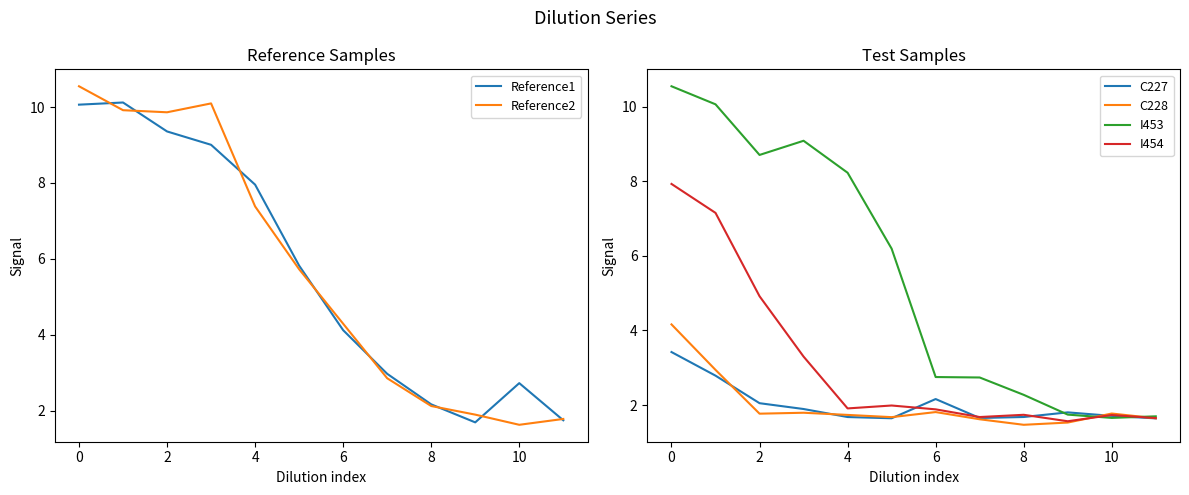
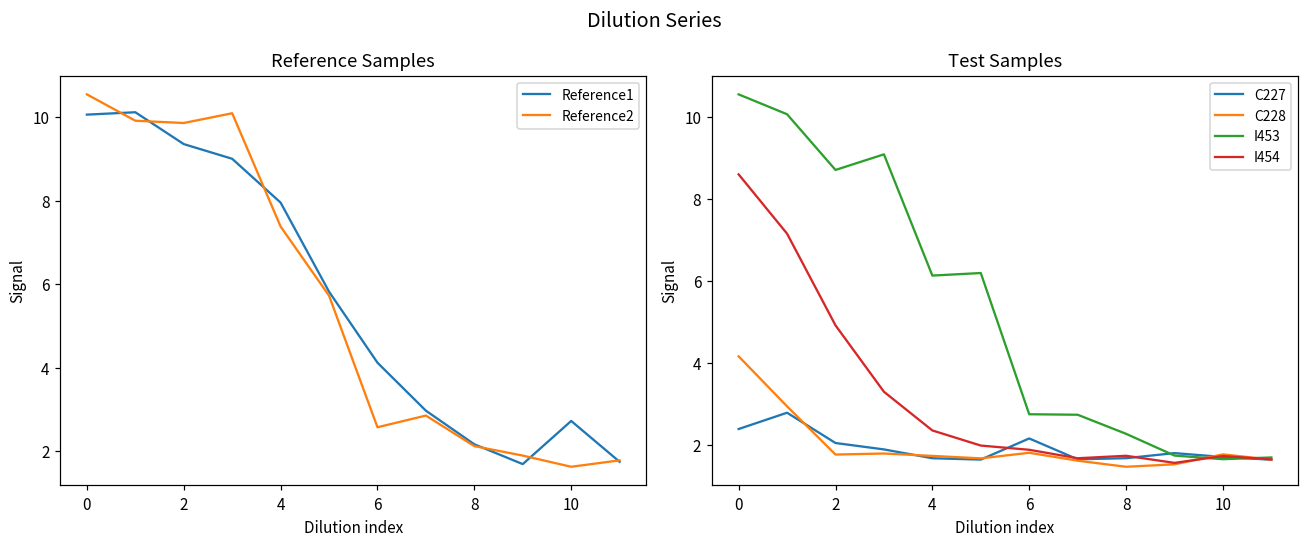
  {
    "Reference Samples": {
      "Reference1": {
        "0": 10.1,
        "2": 9.4,
        "4": 8.0,
        "6": 4.1,
        "10": 2.7
      },
      "Reference2": {
        "0": 10.5,
        "2": 9.9,
        "4": 7.4,
-       "6": 4.3,
+       "6": 2.6,
        "10": 1.6
      }
    },
    "Test Samples": {
      "C227": {
-       "0": 3.4,
+       "0": 2.4,
        "2": 2.0,
        "6": 2.2
      },
      "C228": {
        "0": 4.2,
        "2": 1.8,
        "6": 1.8,
        "8": 1.5
      },
      "I453": {
        "0": 10.5,
        "2": 8.7,
-       "4": 8.2,
+       "4": 6.1,
        "6": 2.8,
        "8": 2.3
      },
      "I454": {
-       "0": 7.9,
+       "0": 8.6,
        "2": 4.9,
-       "4": 1.9,
+       "4": 2.4,
        "6": 1.9
      }
    }
  }
